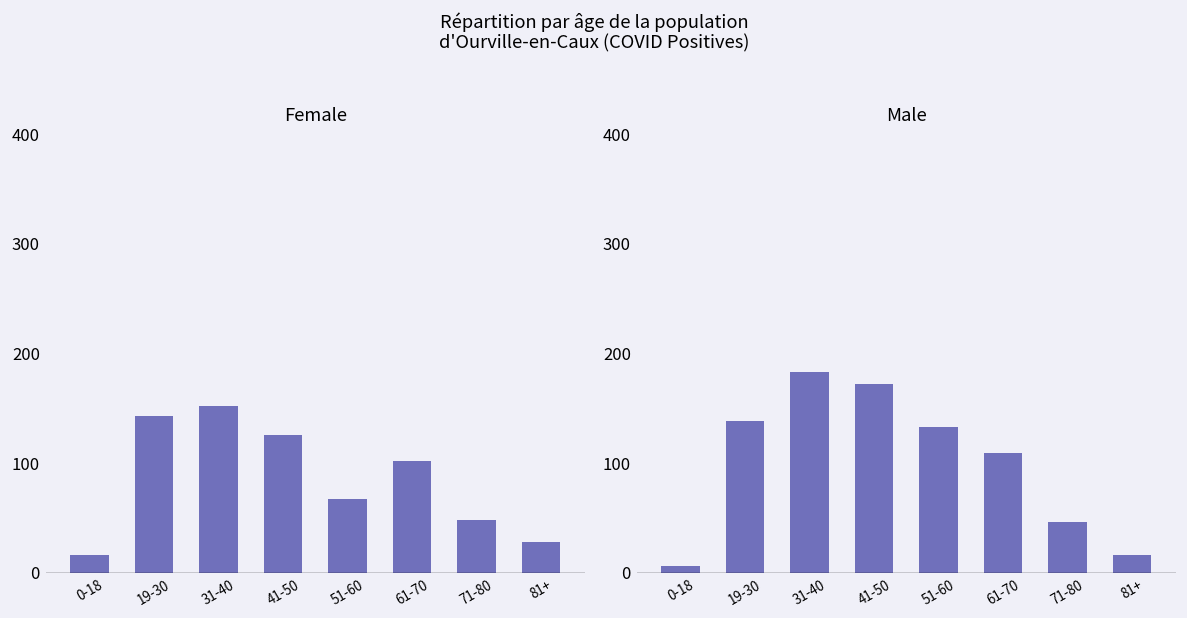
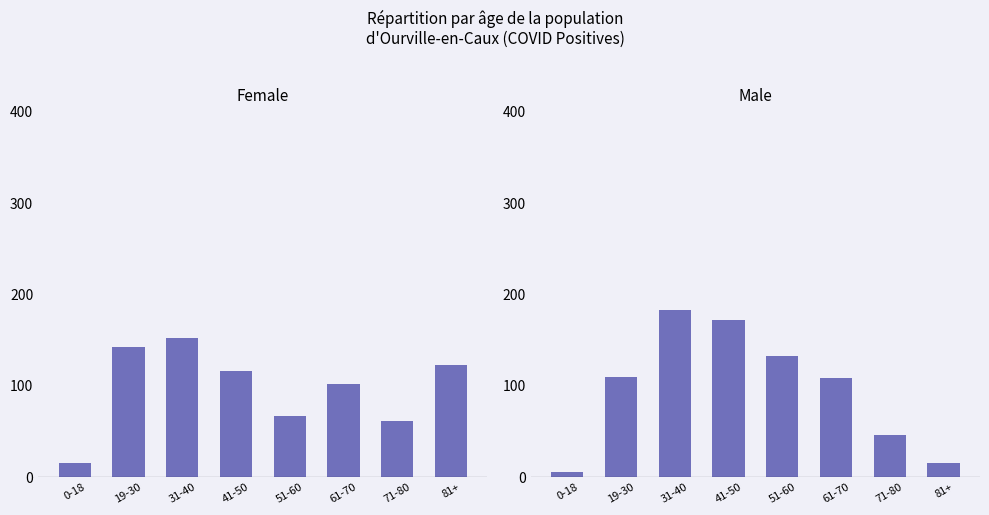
  {
    "Female": {
      "0-18": 20,
      "19-30": 140,
      "31-40": 150,
-     "41-50": 130,
+     "41-50": 120,
      "51-60": 70,
      "61-70": 100,
-     "71-80": 50,
-     "81+": 30
+     "71-80": 60,
+     "81+": 120
    },
    "Male": {
      "0-18": 10,
-     "19-30": 140,
+     "19-30": 110,
      "31-40": 180,
      "41-50": 170,
      "51-60": 130,
      "61-70": 110,
      "71-80": 50,
      "81+": 20
    }
  }
